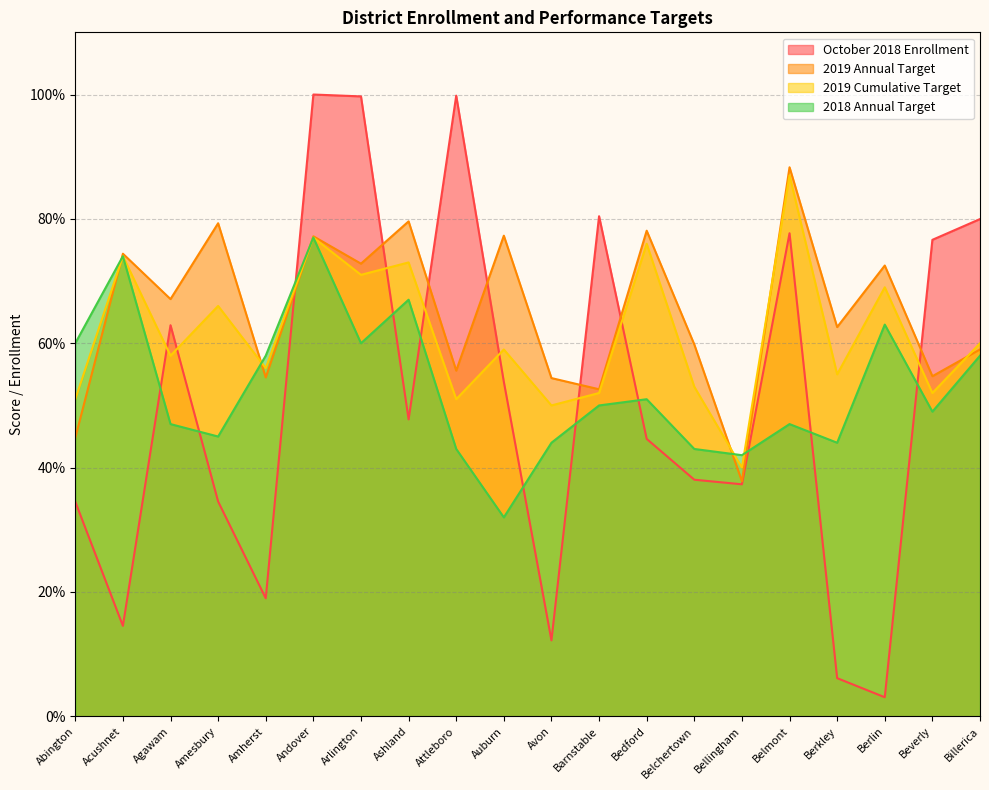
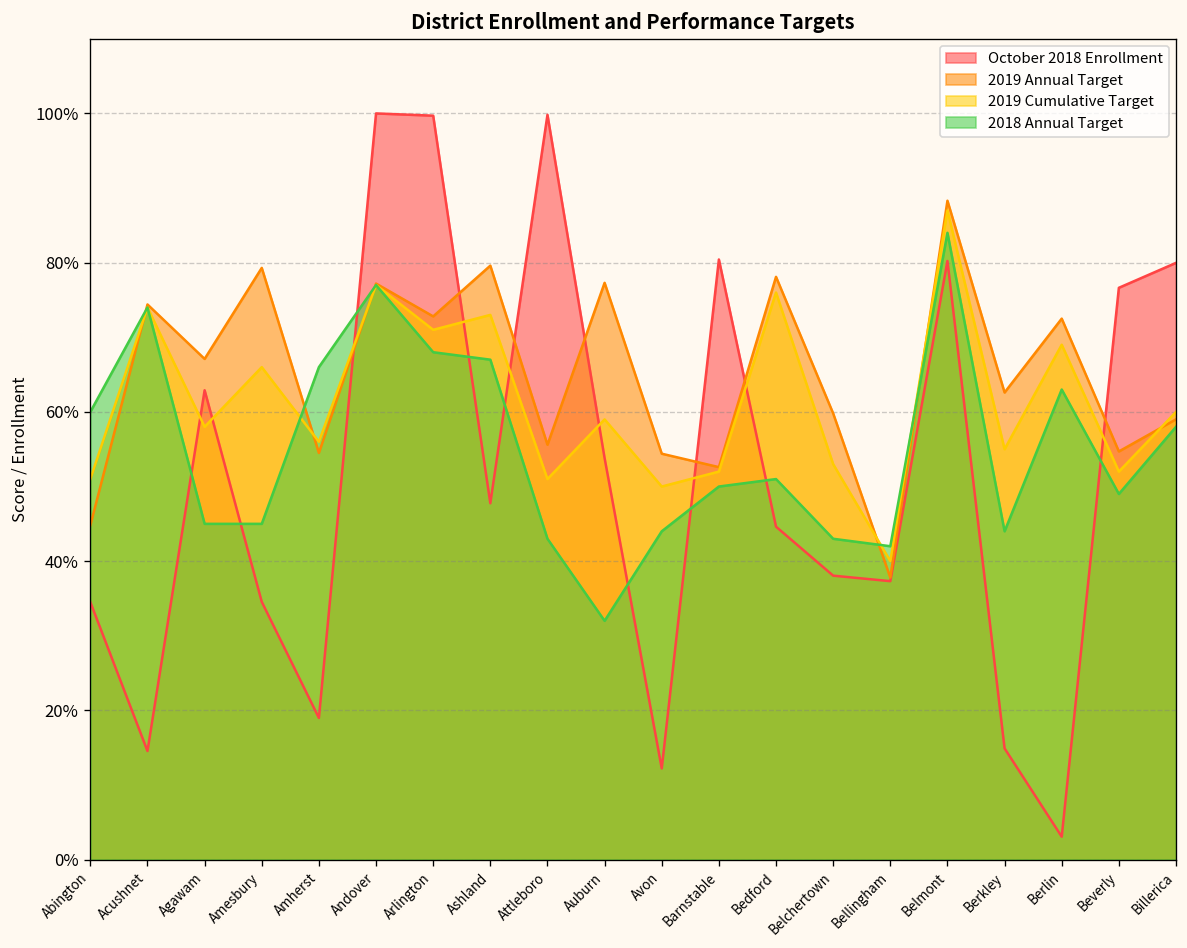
  {
    "October 2018 Enrollment": {
      "Abington": "35%",
      "Acushnet": "15%",
      "Agawam": "63%",
      "Amesbury": "35%",
      "Amherst": "19%",
      "Andover": "100%",
      "Arlington": "100%",
      "Ashland": "48%",
      "Attleboro": "100%",
      "Auburn": "54%",
      "Avon": "12%",
      "Barnstable": "80%",
      "Bedford": "45%",
      "Belchertown": "38%",
      "Bellingham": "37%",
-     "Belmont": "78%",
-     "Berkley": "6%",
+     "Belmont": "80%",
+     "Berkley": "15%",
      "Berlin": "3%",
      "Beverly": "77%",
      "Billerica": "80%"
    },
    "2018 Annual Target": {
      "Abington": "60%",
-     "Agawam": "47%",
+     "Agawam": "45%",
      "Amesbury": "45%",
-     "Amherst": "58%",
-     "Arlington": "60%",
+     "Amherst": "66%",
+     "Arlington": "68%",
      "Ashland": "67%",
      "Attleboro": "43%",
      "Auburn": "32%",
      "Avon": "44%",
      "Barnstable": "50%",
      "Bedford": "51%",
      "Belchertown": "43%",
      "Bellingham": "42%",
-     "Belmont": "47%",
+     "Belmont": "84%",
      "Berkley": "44%",
      "Berlin": "63%",
      "Beverly": "49%",
      "Billerica": "58%"
    }
  }
